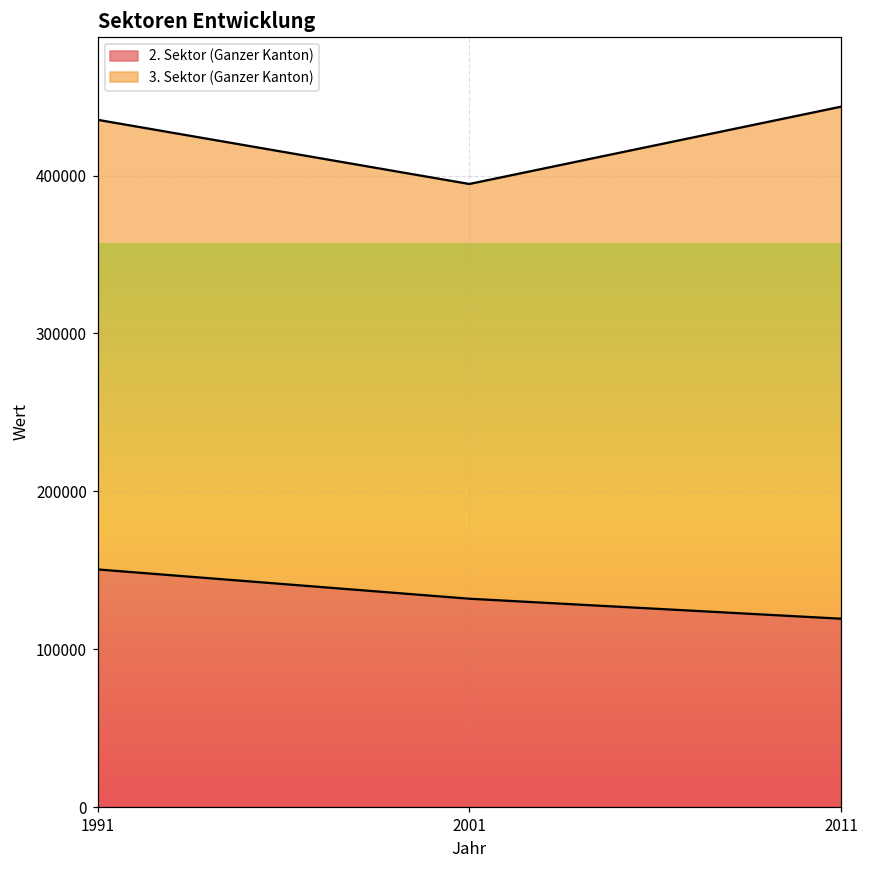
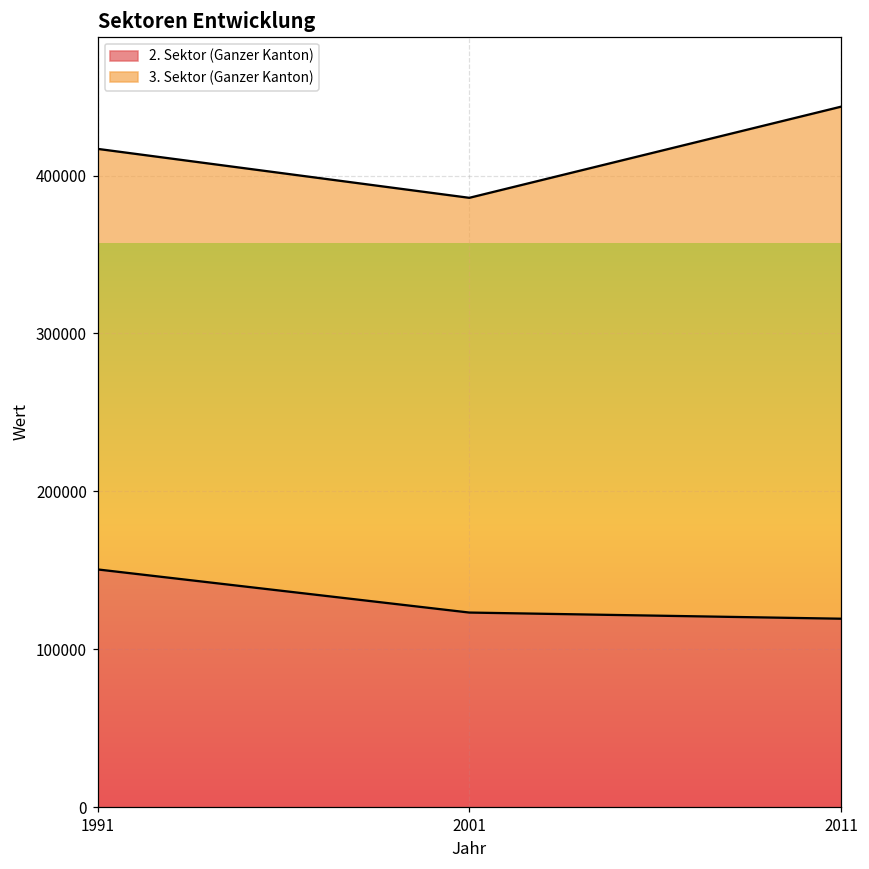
  {
    "2. Sektor (Ganzer Kanton)": {
      "1991": 151000,
-     "2001": 132000,
+     "2001": 123000,
      "2011": 119000
    },
    "3. Sektor (Ganzer Kanton)": {
-     "1991": 285000,
+     "1991": 266000,
      "2001": 263000,
      "2011": 324000
    }
  }
